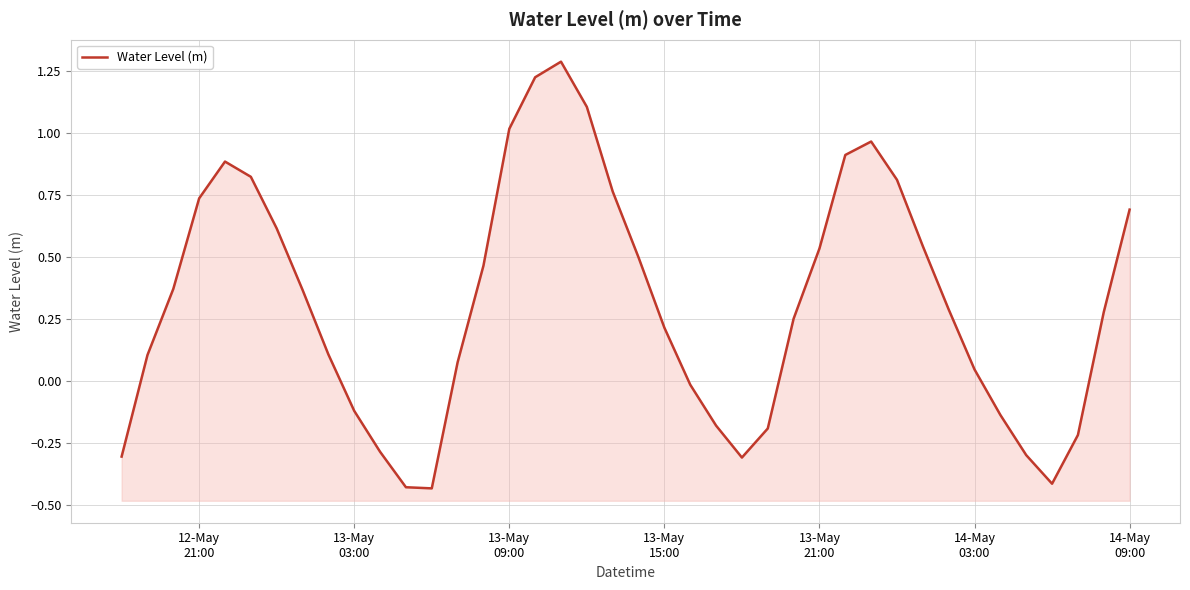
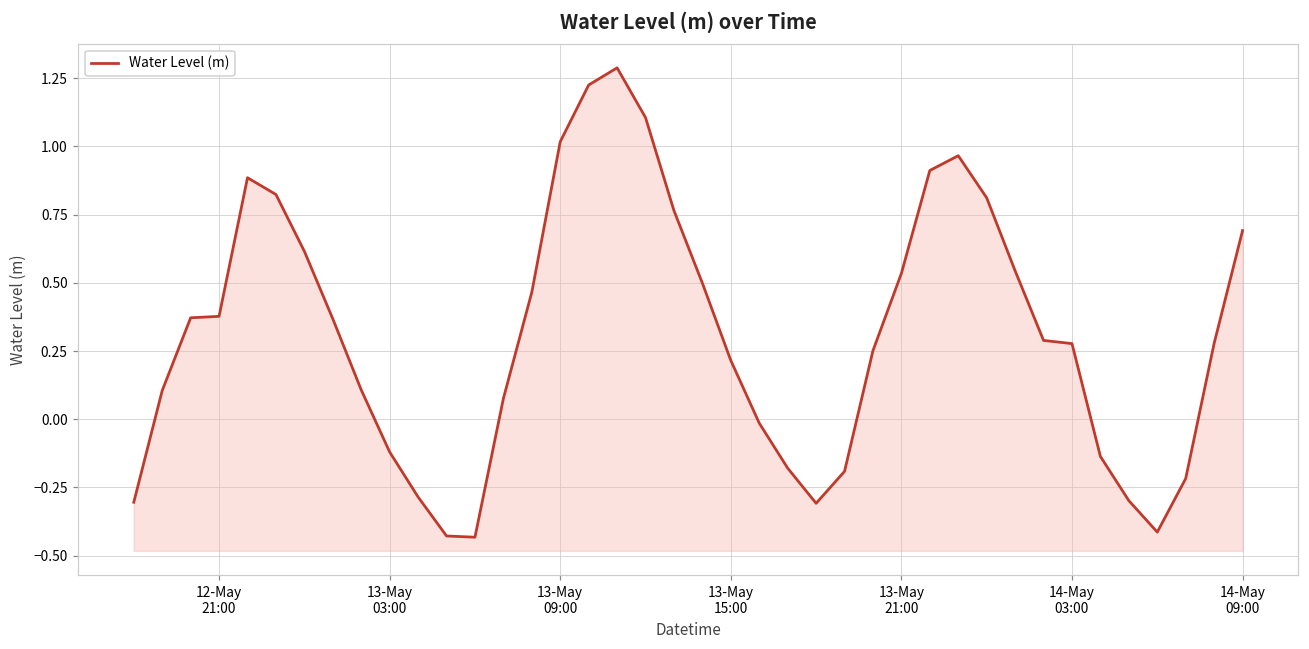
  {
-   "12-May 21:00": 0.74,
+   "12-May 21:00": 0.38,
    "13-May 03:00": -0.12,
    "13-May 09:00": 1.02,
    "13-May 15:00": 0.22,
    "13-May 21:00": 0.53,
-   "14-May 03:00": 0.05,
+   "14-May 03:00": 0.28,
    "14-May 09:00": 0.69
  }
